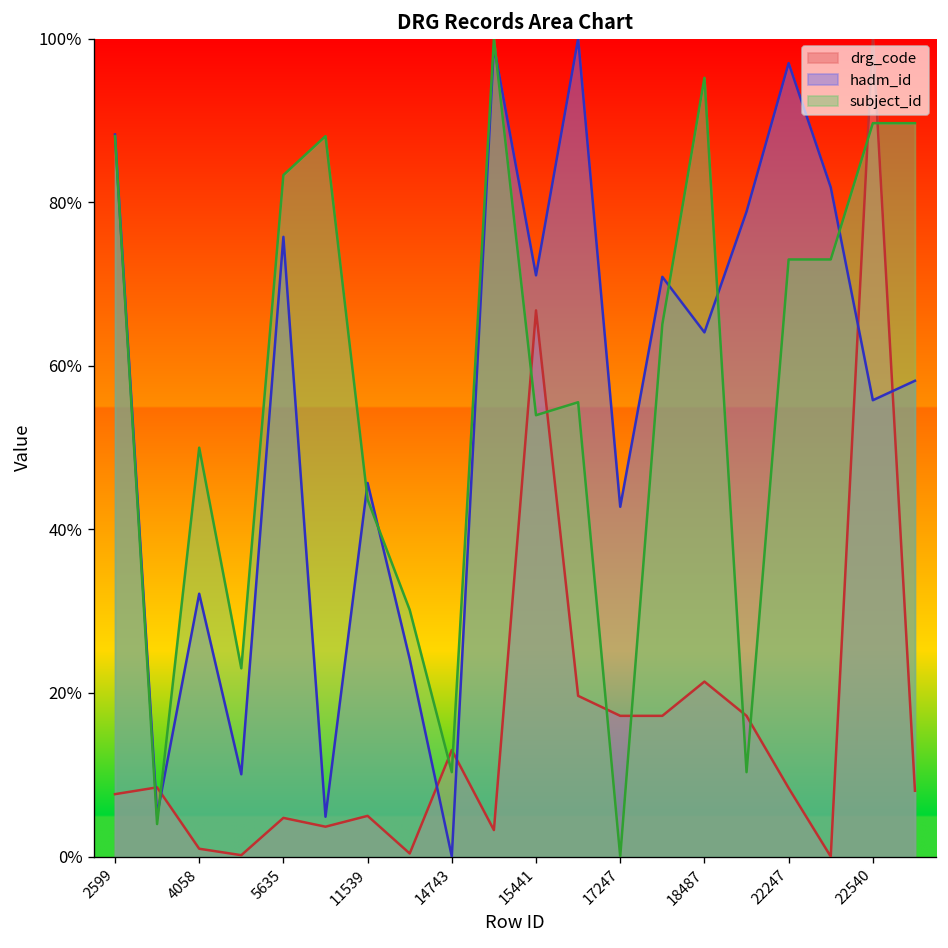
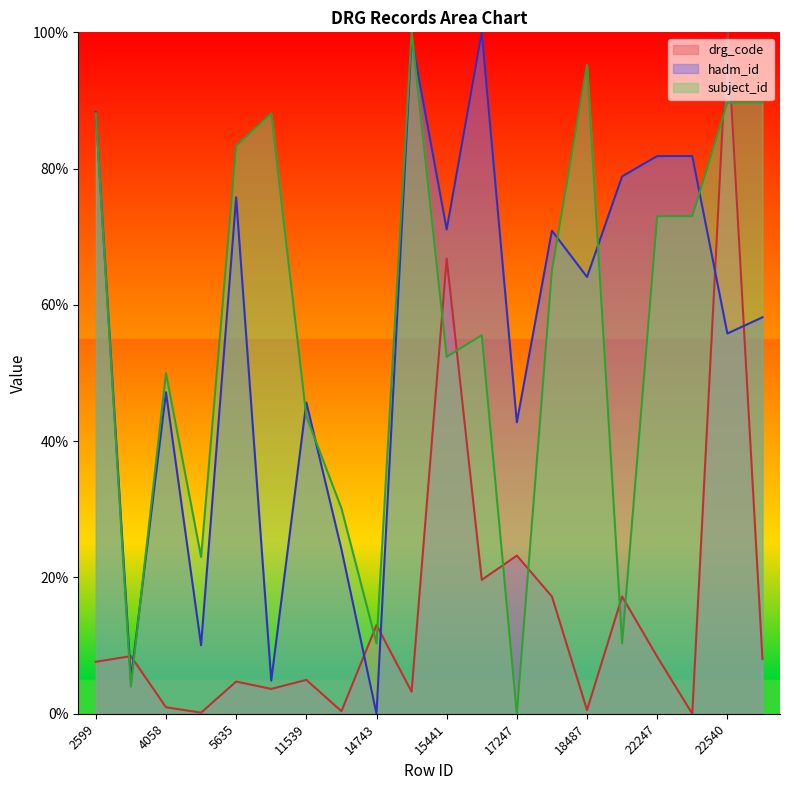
  {
    "drg_code": {
      "2599": "8%",
      "4058": "1%",
      "5635": "5%",
      "11539": "5%",
      "14743": "13%",
      "15441": "67%",
-     "17247": "17%",
-     "18487": "21%",
+     "17247": "23%",
+     "18487": "1%",
      "22247": "8%",
      "22540": "100%"
    },
    "hadm_id": {
-     "4058": "32%",
+     "4058": "47%",
      "5635": "76%",
      "11539": "46%",
      "14743": "0%",
      "15441": "71%",
      "17247": "43%",
      "18487": "64%",
-     "22247": "97%",
+     "22247": "82%",
      "22540": "56%"
    },
    "subject_id": {
      "4058": "50%",
      "5635": "83%",
      "11539": "44%",
      "14743": "10%",
-     "15441": "54%",
+     "15441": "52%",
      "17247": "0%",
      "18487": "95%",
      "22247": "73%",
      "22540": "90%"
    }
  }
